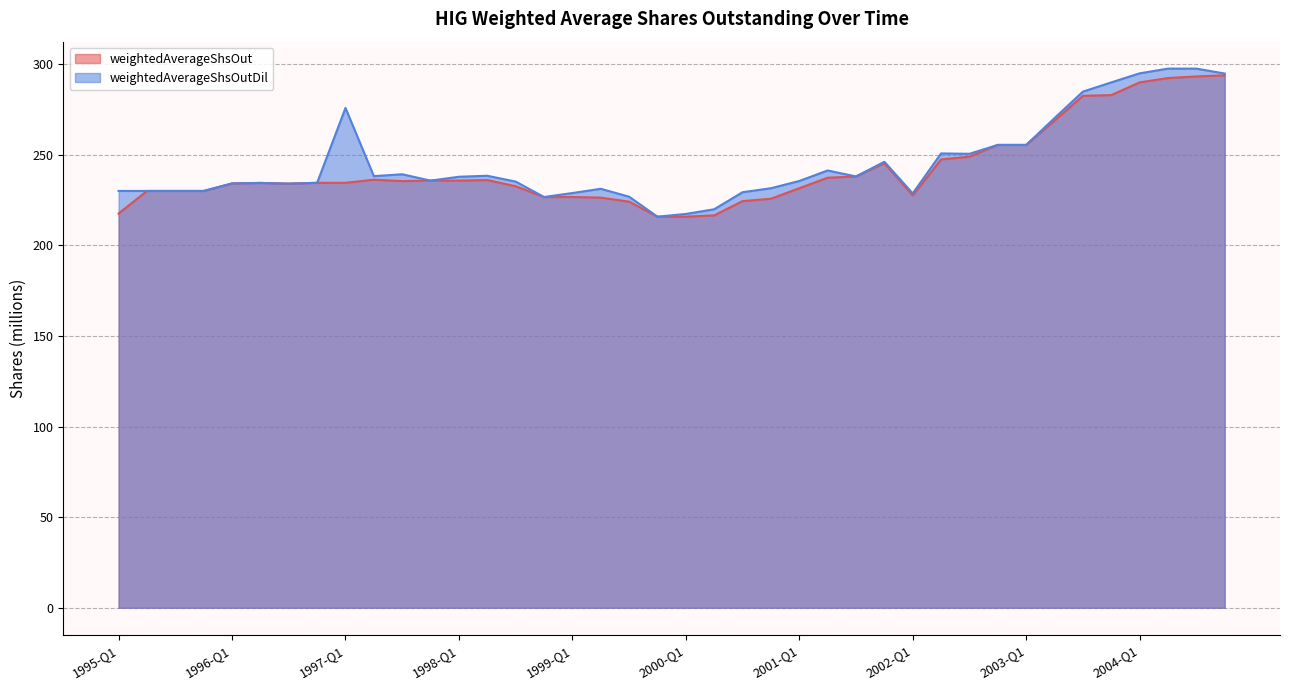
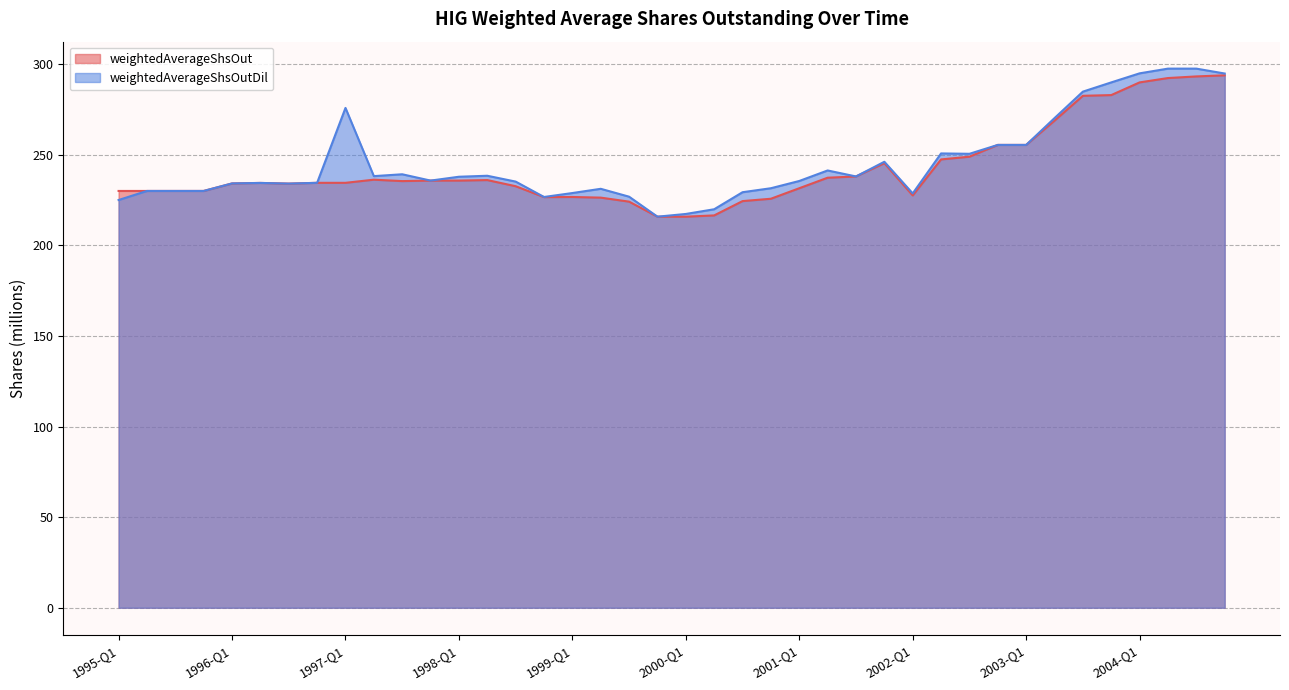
  {
    "weightedAverageShsOut": {
-     "1995-Q1": 218,
+     "1995-Q1": 230,
      "1997-Q1": 234,
      "1998-Q1": 236,
      "1999-Q1": 227,
      "2000-Q1": 216,
      "2001-Q1": 232,
      "2004-Q1": 290
    },
    "weightedAverageShsOutDil": {
-     "1995-Q1": 230,
+     "1995-Q1": 225,
      "1997-Q1": 276,
      "1998-Q1": 238,
      "1999-Q1": 229,
      "2000-Q1": 217,
      "2001-Q1": 236,
      "2004-Q1": 295
    }
  }
